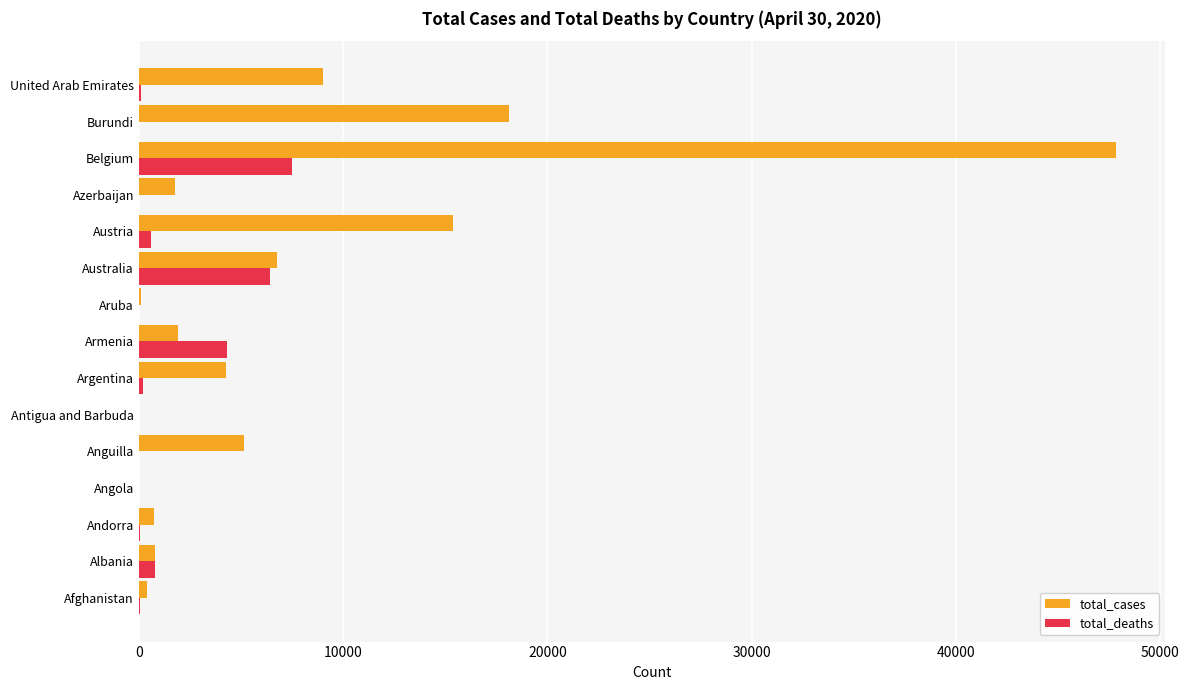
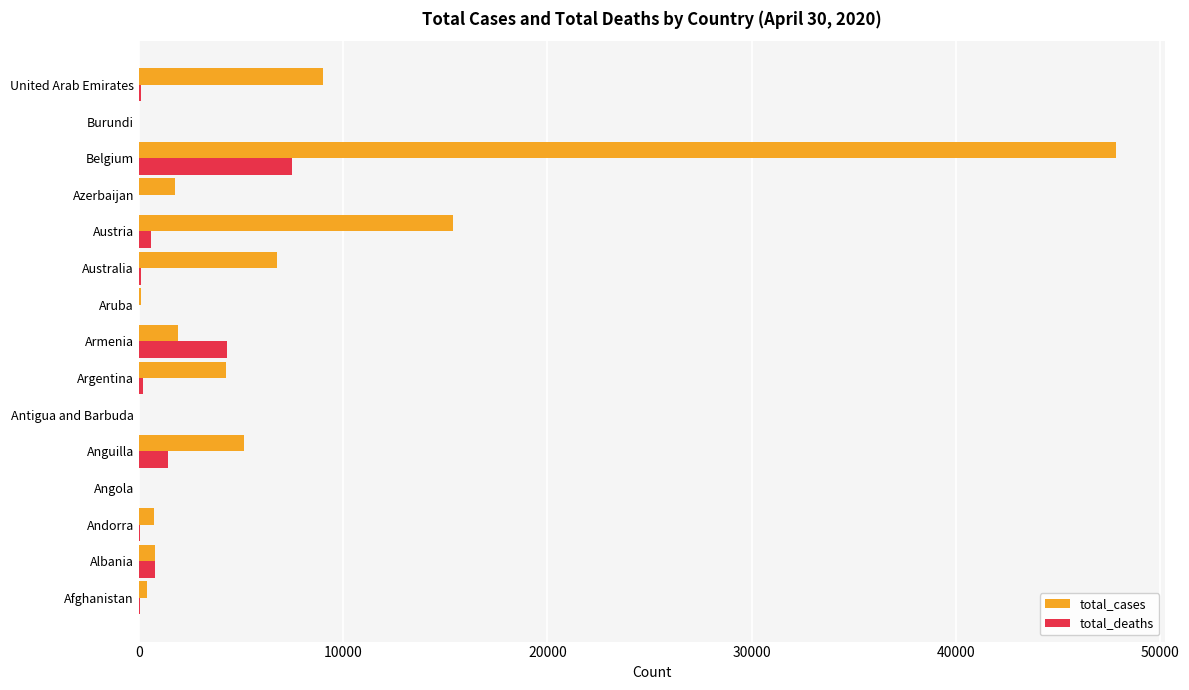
  {
    "total_cases": {
      "United Arab Emirates": 9000,
-     "Burundi": 18100,
+     "Burundi": 0,
      "Belgium": 47900,
      "Azerbaijan": 1800,
      "Austria": 15400,
      "Australia": 6700,
      "Armenia": 1900,
      "Argentina": 4300,
      "Anguilla": 5100,
      "Andorra": 800,
      "Albania": 800,
      "Afghanistan": 400
    },
    "total_deaths": {
      "Belgium": 7500,
      "Austria": 600,
-     "Australia": 6400,
+     "Australia": 100,
      "Armenia": 4300,
      "Argentina": 200,
-     "Anguilla": 0,
+     "Anguilla": 1400,
      "Albania": 800
    }
  }
